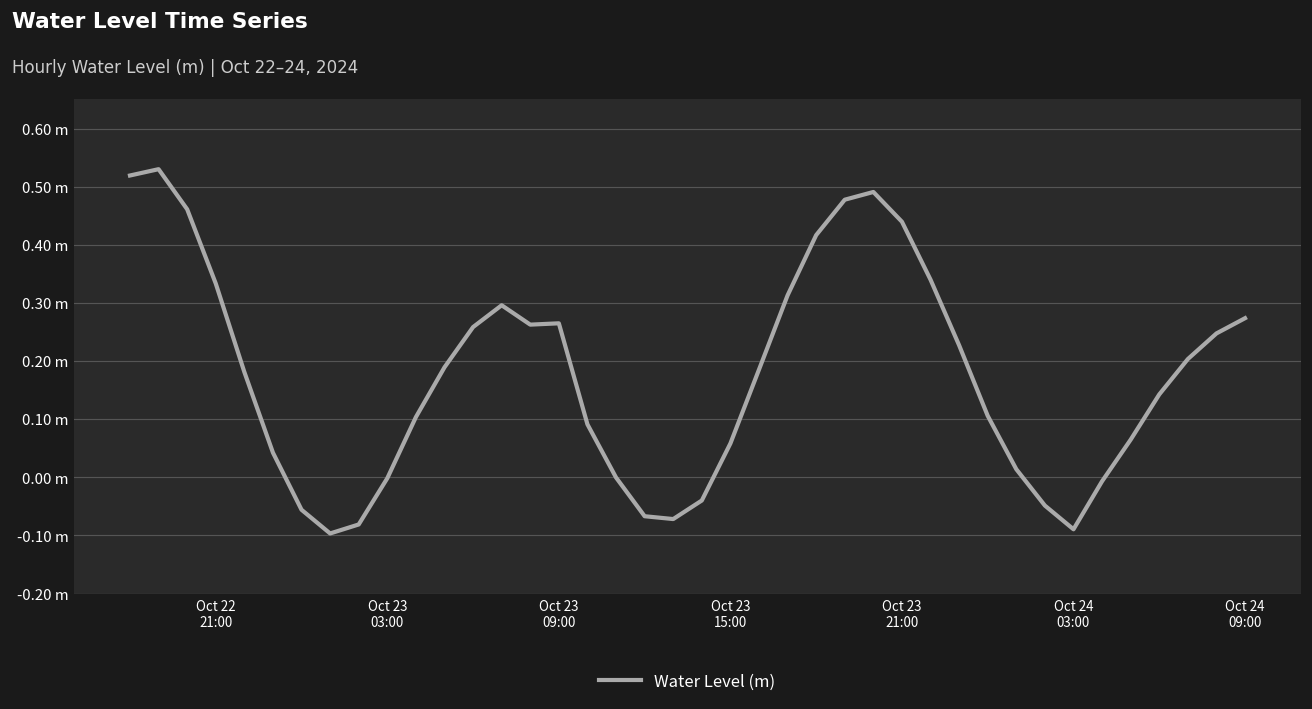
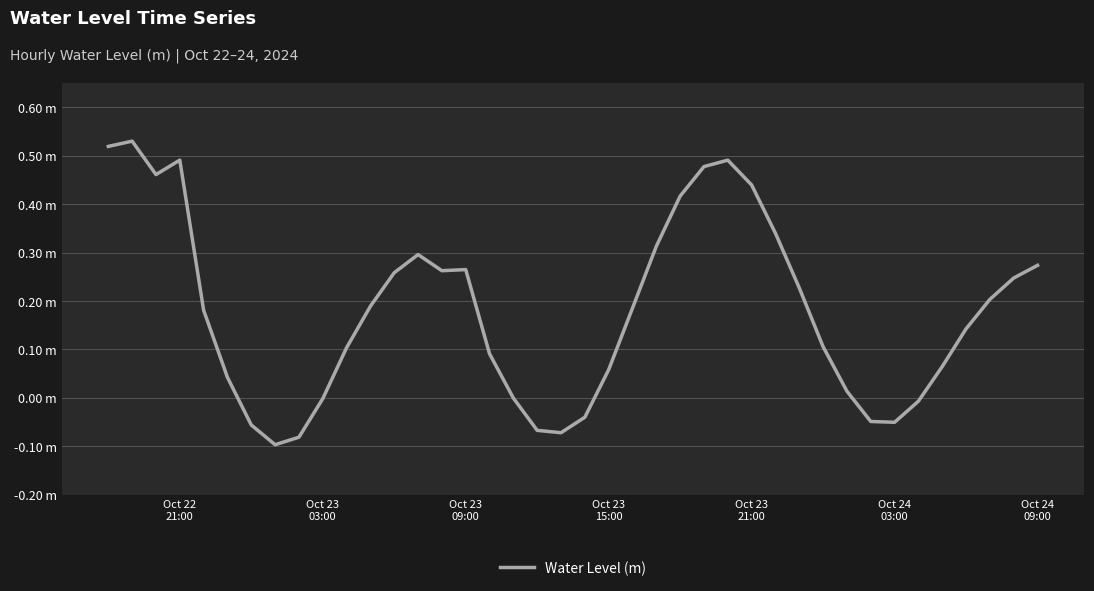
  {
-   "Oct 22 21:00": "0.33 m",
+   "Oct 22 21:00": "0.49 m",
    "Oct 23 03:00": "0.00 m",
    "Oct 23 09:00": "0.26 m",
    "Oct 23 15:00": "0.06 m",
    "Oct 23 21:00": "0.44 m",
-   "Oct 24 03:00": "-0.09 m",
+   "Oct 24 03:00": "-0.05 m",
    "Oct 24 09:00": "0.27 m"
  }
